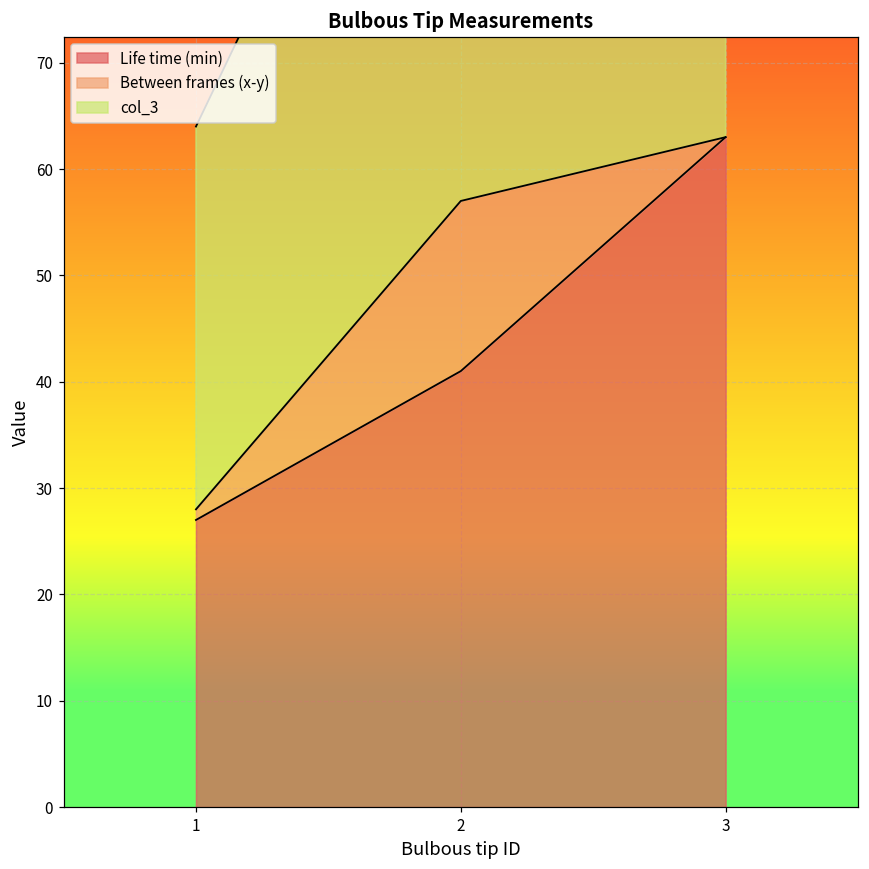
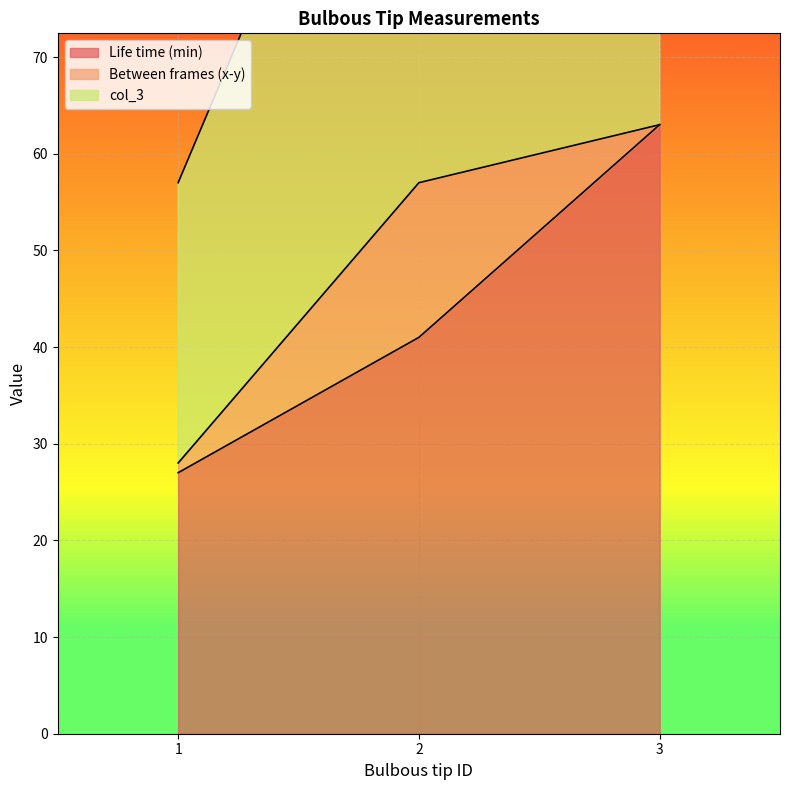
  {
    "Life time (min)": {
      "1": 27,
      "2": 41
    },
    "Between frames (x-y)": {
      "1": 1,
      "2": 16
    },
    "col_3": {
-     "1": 36
+     "1": 29
    }
  }
